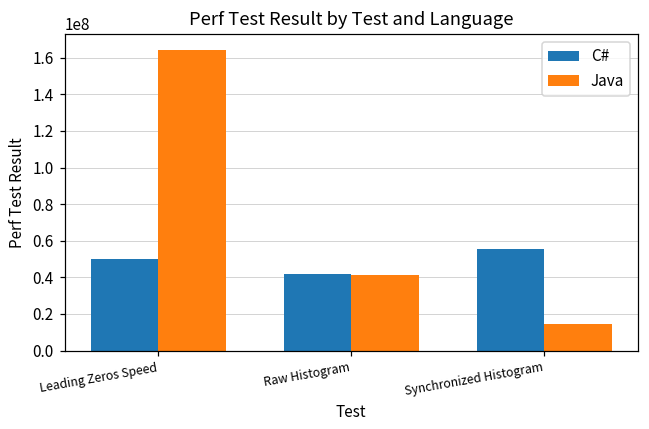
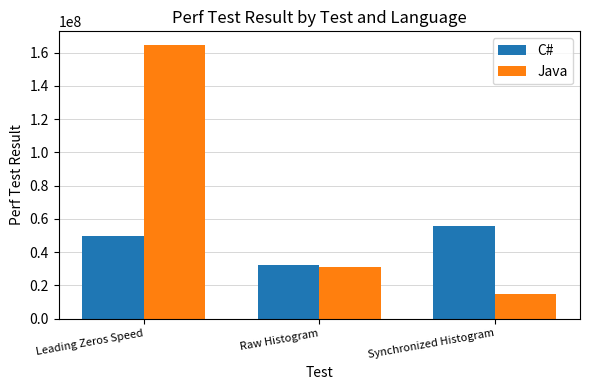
  {
    "C#": {
      "Leading Zeros Speed": 50000000,
-     "Raw Histogram": 42000000,
+     "Raw Histogram": 32000000,
      "Synchronized Histogram": 55000000
    },
    "Java": {
      "Leading Zeros Speed": 165000000,
-     "Raw Histogram": 41000000,
+     "Raw Histogram": 31000000,
      "Synchronized Histogram": 15000000
    }
  }
